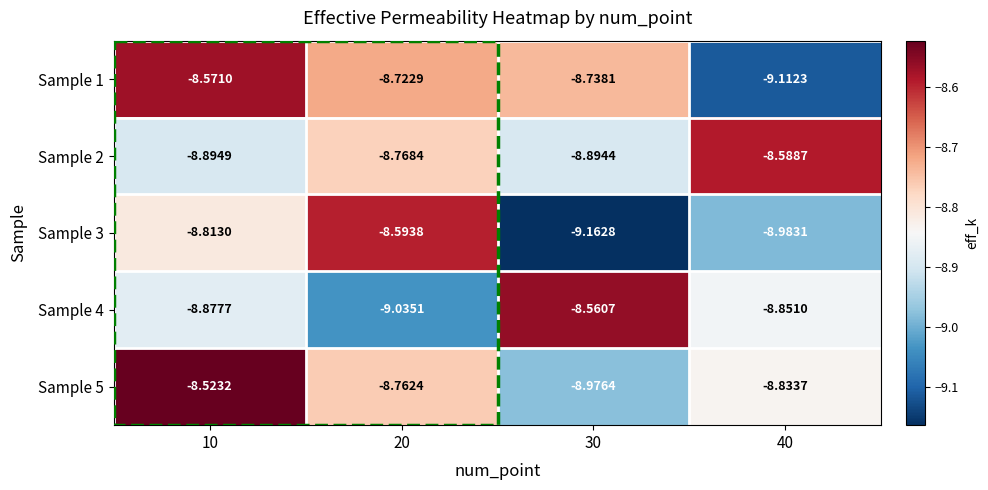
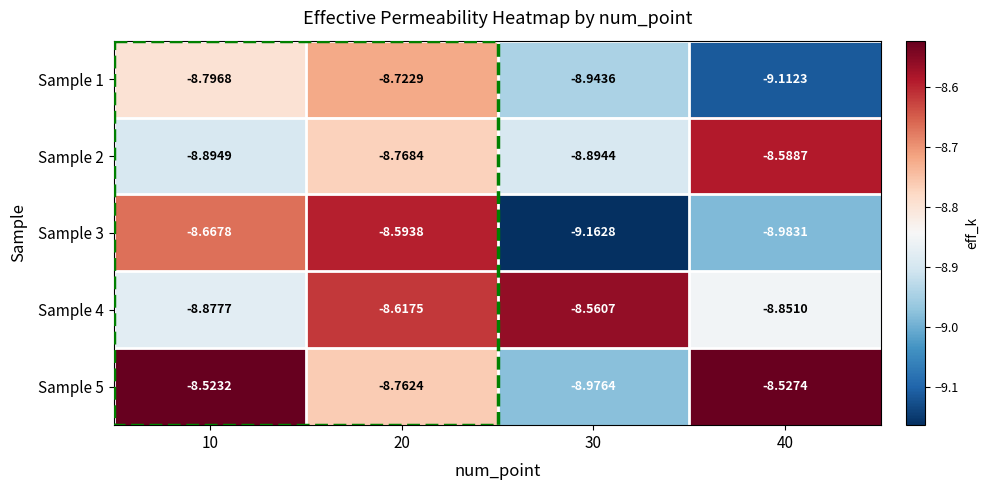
  {
    "Sample 1": {
-     "10": -8.5710,
+     "10": -8.7968,
      "20": -8.7229,
-     "30": -8.7381,
+     "30": -8.9436,
      "40": -9.1123
    },
    "Sample 2": {
      "10": -8.8949,
      "20": -8.7684,
      "30": -8.8944,
      "40": -8.5887
    },
    "Sample 3": {
-     "10": -8.8130,
+     "10": -8.6678,
      "20": -8.5938,
      "30": -9.1628,
      "40": -8.9831
    },
    "Sample 4": {
      "10": -8.8777,
-     "20": -9.0351,
+     "20": -8.6175,
      "30": -8.5607,
      "40": -8.8510
    },
    "Sample 5": {
      "10": -8.5232,
      "20": -8.7624,
      "30": -8.9764,
-     "40": -8.8337
+     "40": -8.5274
    }
  }
